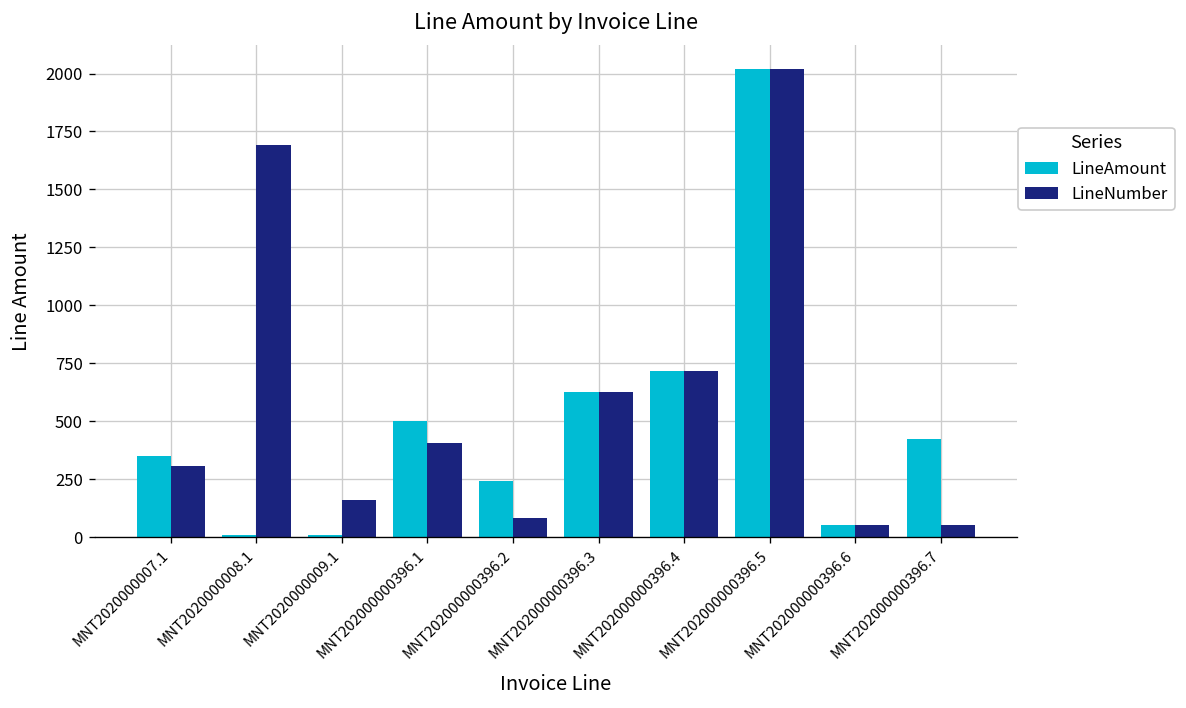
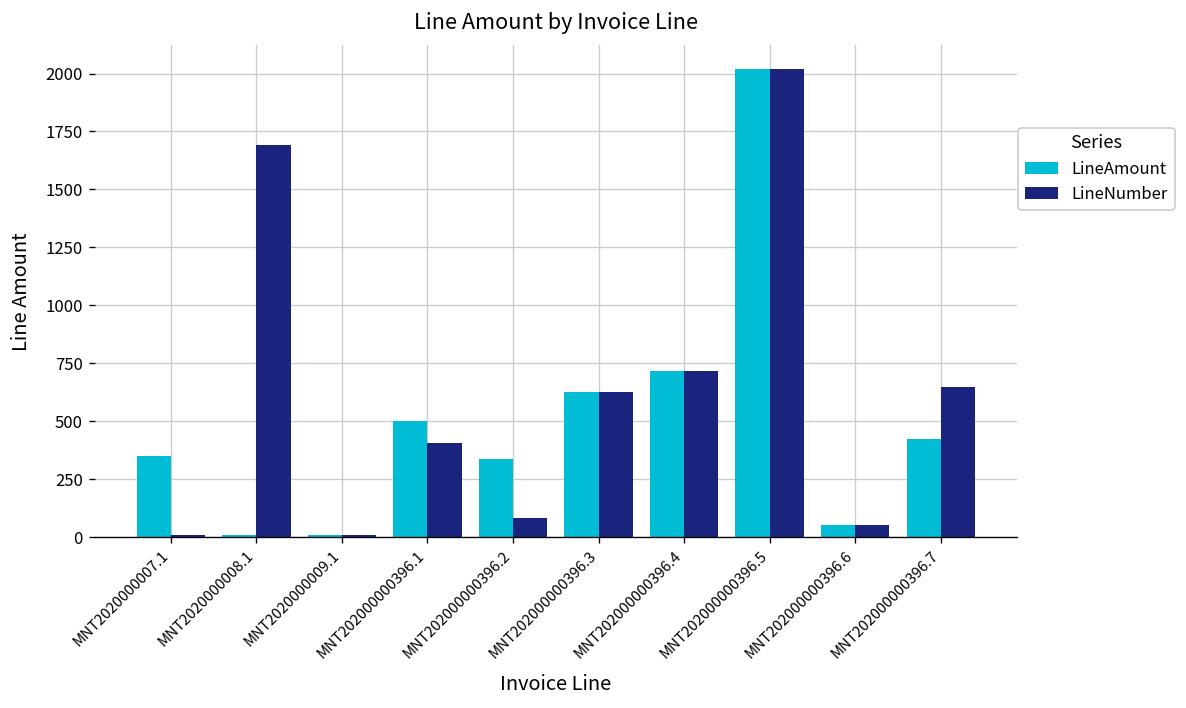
  {
    "LineAmount": {
      "MNT2020000007.1": 350,
      "MNT202000000396.1": 500,
-     "MNT202000000396.2": 240,
+     "MNT202000000396.2": 340,
      "MNT202000000396.3": 620,
      "MNT202000000396.4": 720,
      "MNT202000000396.5": 2020,
      "MNT202000000396.6": 50,
      "MNT202000000396.7": 420
    },
    "LineNumber": {
-     "MNT2020000007.1": 310,
+     "MNT2020000007.1": 10,
      "MNT2020000008.1": 1690,
-     "MNT2020000009.1": 160,
+     "MNT2020000009.1": 10,
      "MNT202000000396.1": 410,
      "MNT202000000396.2": 80,
      "MNT202000000396.3": 620,
      "MNT202000000396.4": 720,
      "MNT202000000396.5": 2020,
      "MNT202000000396.6": 50,
-     "MNT202000000396.7": 50
+     "MNT202000000396.7": 650
    }
  }
